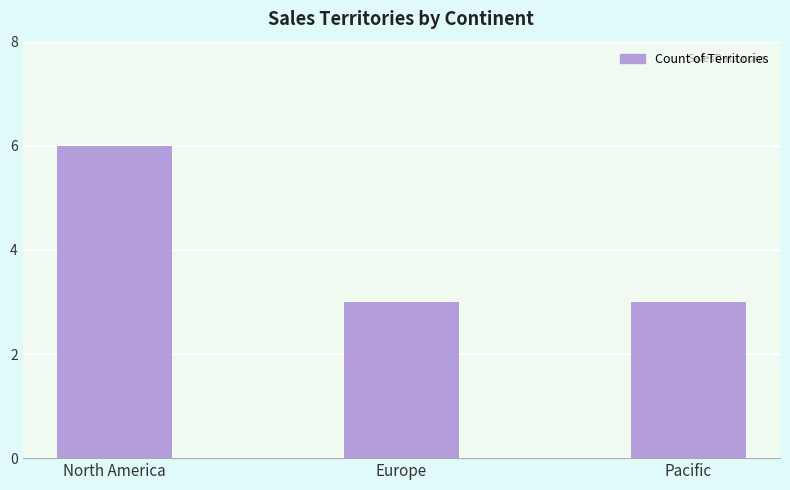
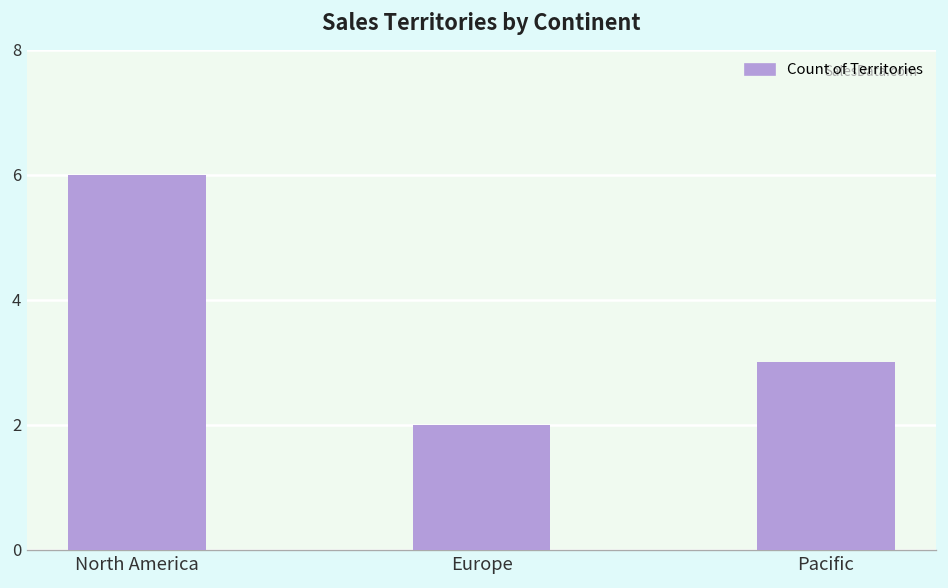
  {
    "North America": 6,
-   "Europe": 3,
+   "Europe": 2,
    "Pacific": 3
  }
